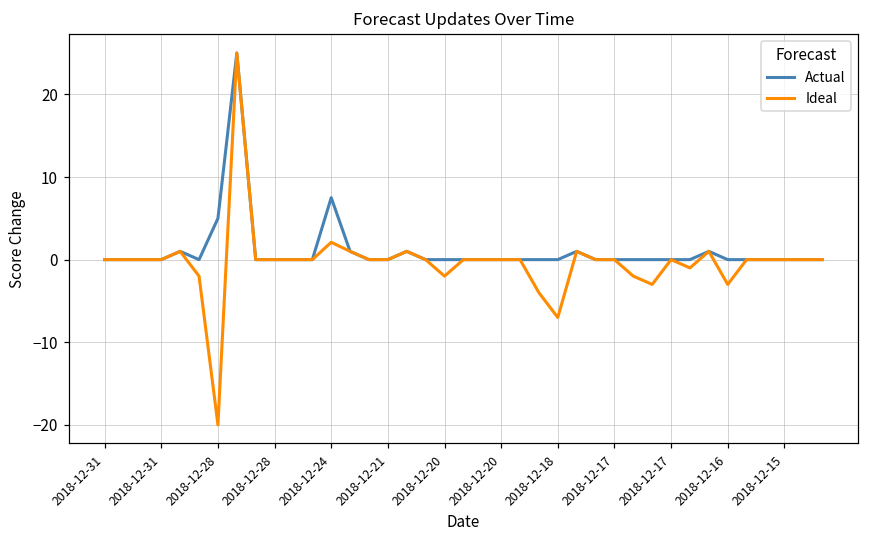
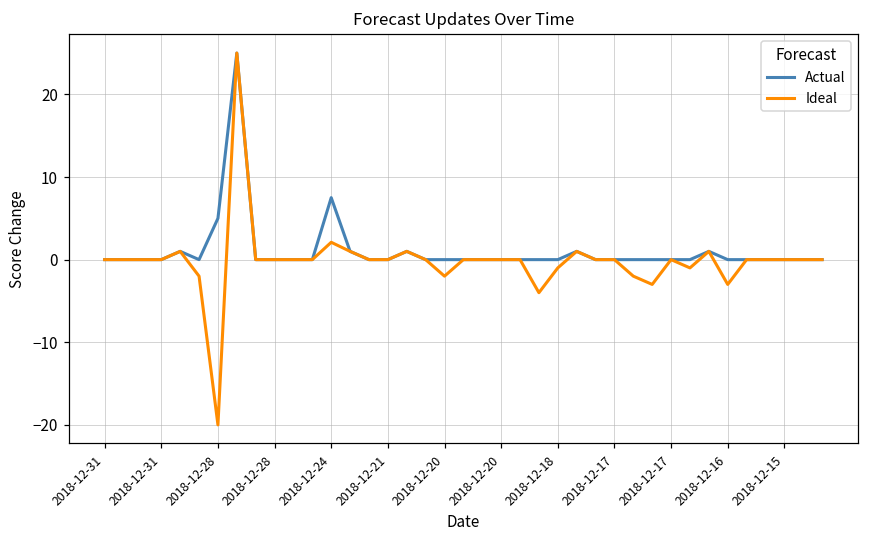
  {
    "Actual": {
      "2018-12-24": 8,
      "2018-12-18": 0
    },
    "Ideal": {
      "2018-12-24": 2,
-     "2018-12-18": -7
+     "2018-12-18": -1
    }
  }
